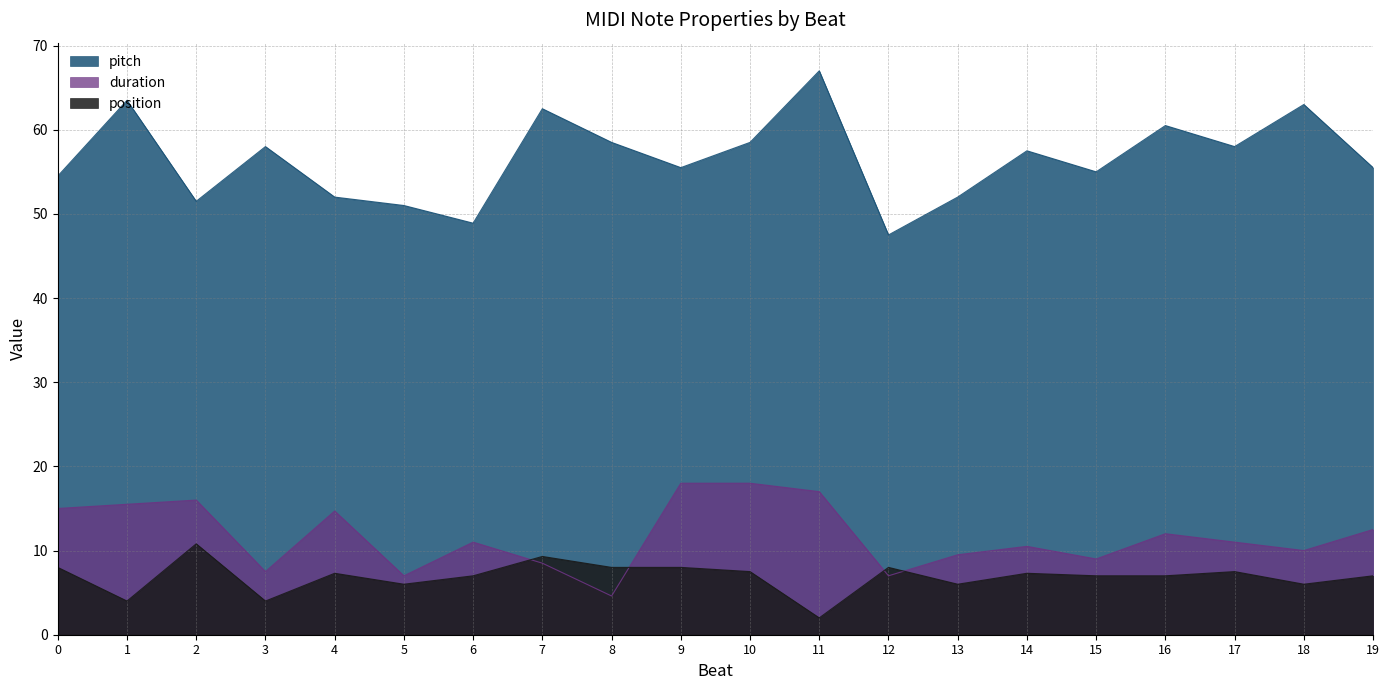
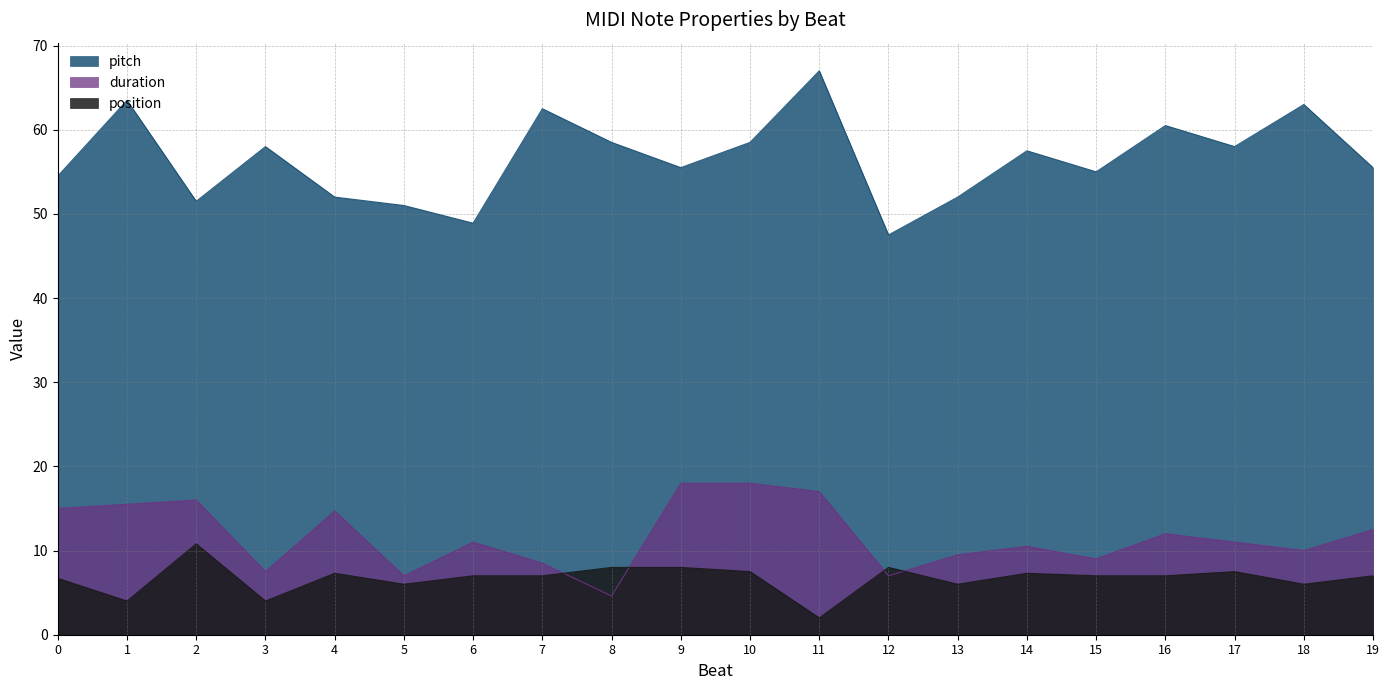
  {
    "pitch": {
      "0": 55,
      "1": 64,
      "2": 52,
      "3": 58,
      "4": 52,
      "5": 51,
      "6": 49,
      "7": 63,
      "8": 59,
      "9": 56,
      "10": 59,
      "11": 67,
      "12": 48,
      "13": 52,
      "14": 58,
      "15": 55,
      "16": 61,
      "17": 58,
      "18": 63,
      "19": 56
    },
    "duration": {
      "0": 15,
      "1": 16,
      "2": 16,
      "3": 8,
      "4": 15,
      "5": 7,
      "6": 11,
      "7": 9,
      "8": 5,
      "9": 18,
      "10": 18,
      "11": 17,
      "12": 7,
      "13": 10,
      "14": 11,
      "15": 9,
      "16": 12,
      "17": 11,
      "18": 10,
      "19": 13
    },
    "position": {
-     "0": 8,
+     "0": 7,
      "1": 4,
      "2": 11,
      "3": 4,
      "4": 7,
      "5": 6,
      "6": 7,
-     "7": 9,
+     "7": 7,
      "8": 8,
      "9": 8,
      "10": 8,
      "11": 2,
      "12": 8,
      "13": 6,
      "14": 7,
      "15": 7,
      "16": 7,
      "17": 8,
      "18": 6,
      "19": 7
    }
  }
